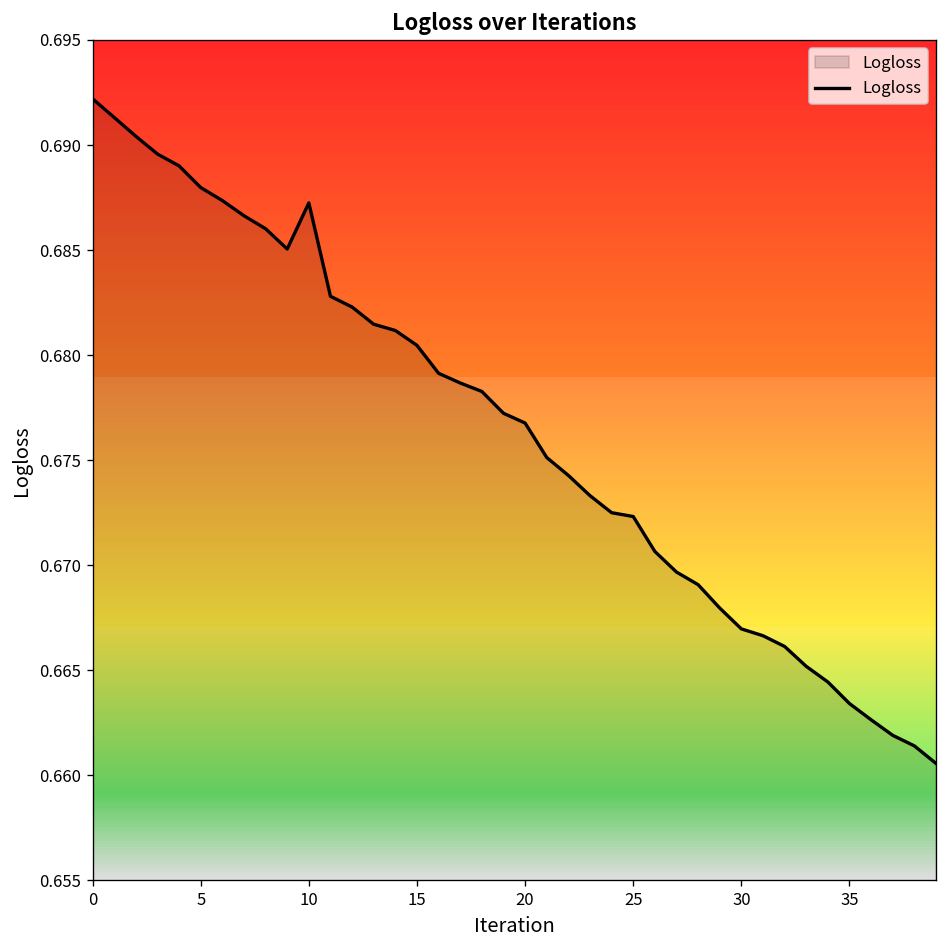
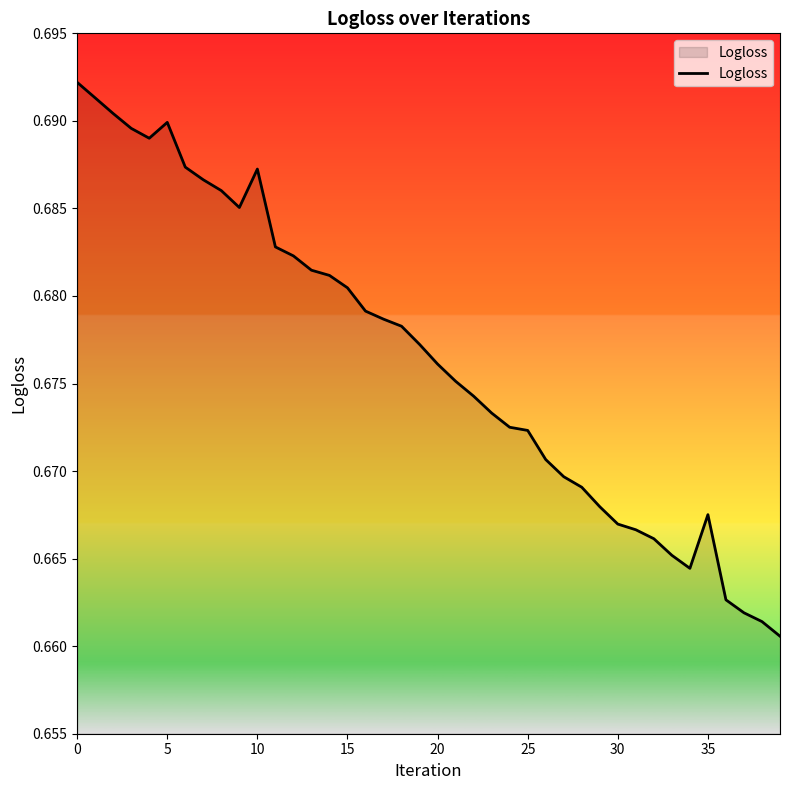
  {
    "0": 0.6922,
-   "5": 0.6880,
+   "5": 0.6899,
    "10": 0.6872,
    "15": 0.6805,
-   "20": 0.6768,
+   "20": 0.6761,
    "25": 0.6723,
    "30": 0.6670,
-   "35": 0.6634
+   "35": 0.6675
  }
